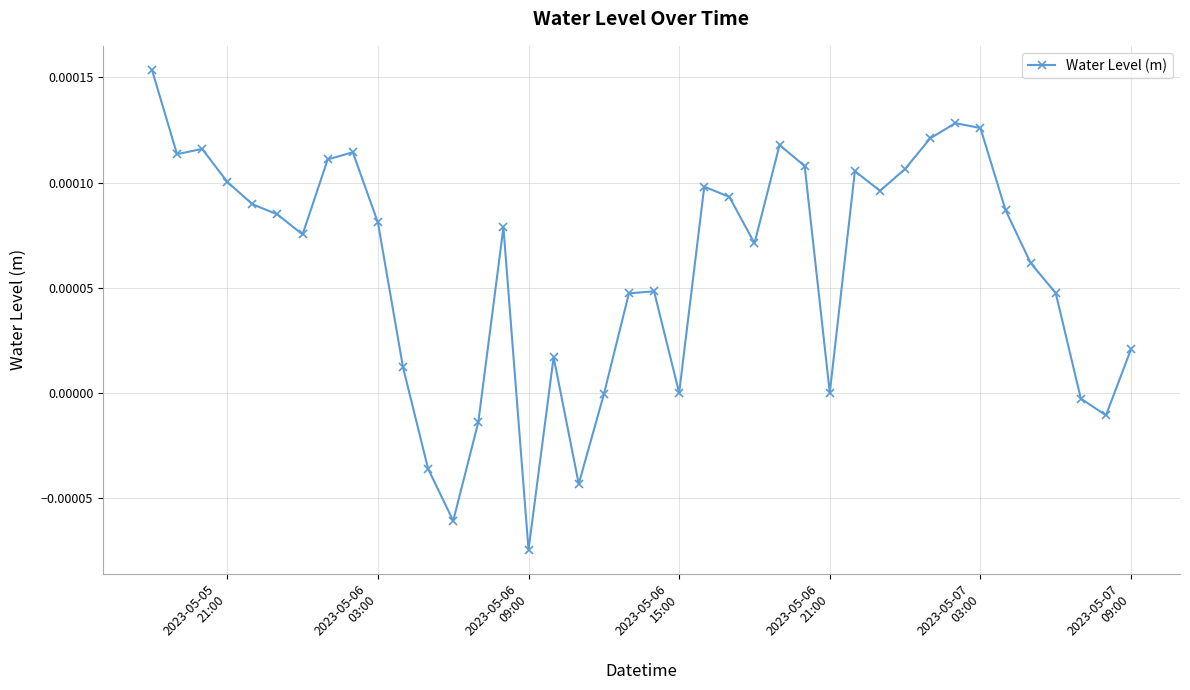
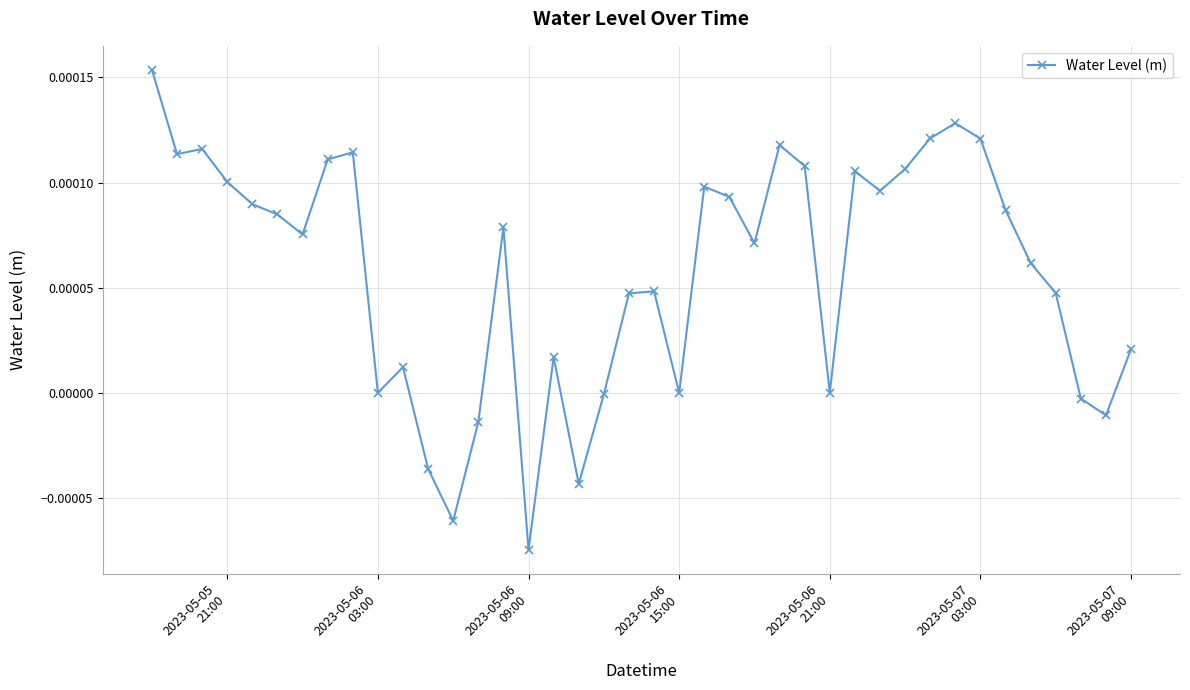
  {
    "2023-05-05 21:00": 0.000100,
-   "2023-05-06 03:00": 0.0001,
+   "2023-05-06 03:00": 0.0000,
    "2023-05-06 09:00": -0.000075,
    "2023-05-06 15:00": 0.000000,
    "2023-05-06 21:00": 0.000000,
-   "2023-05-07 03:00": 0.000126,
+   "2023-05-07 03:00": 0.000121,
    "2023-05-07 09:00": 0.000021
  }
